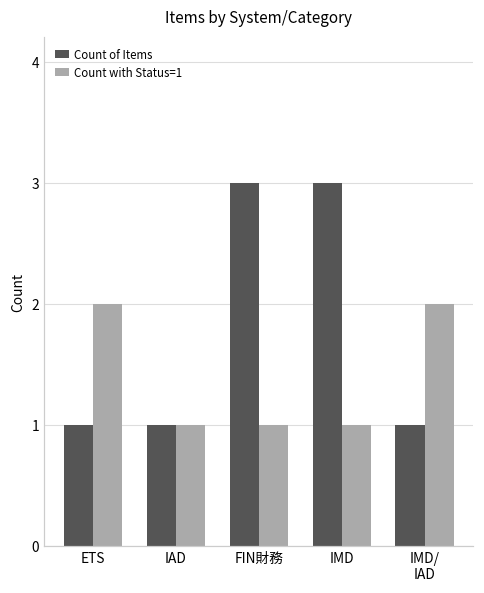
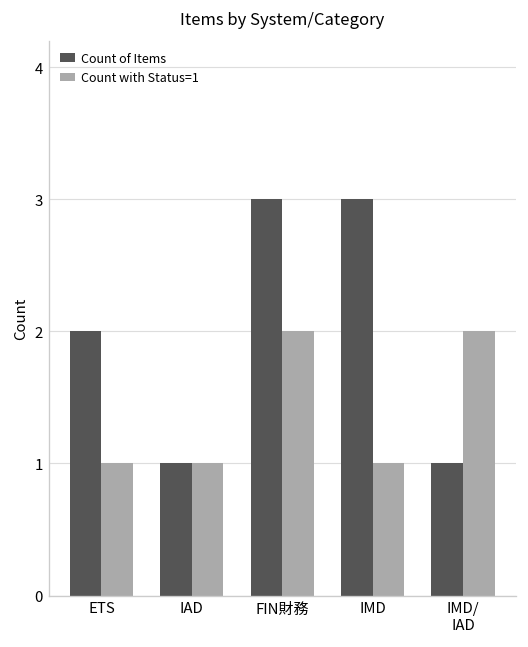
  {
    "Count of Items": {
-     "ETS": 1,
+     "ETS": 2,
      "IAD": 1,
      "FIN財務": 3,
      "IMD": 3,
      "IMD/ IAD": 1
    },
    "Count with Status=1": {
-     "ETS": 2,
+     "ETS": 1,
      "IAD": 1,
-     "FIN財務": 1,
+     "FIN財務": 2,
      "IMD": 1,
      "IMD/ IAD": 2
    }
  }
